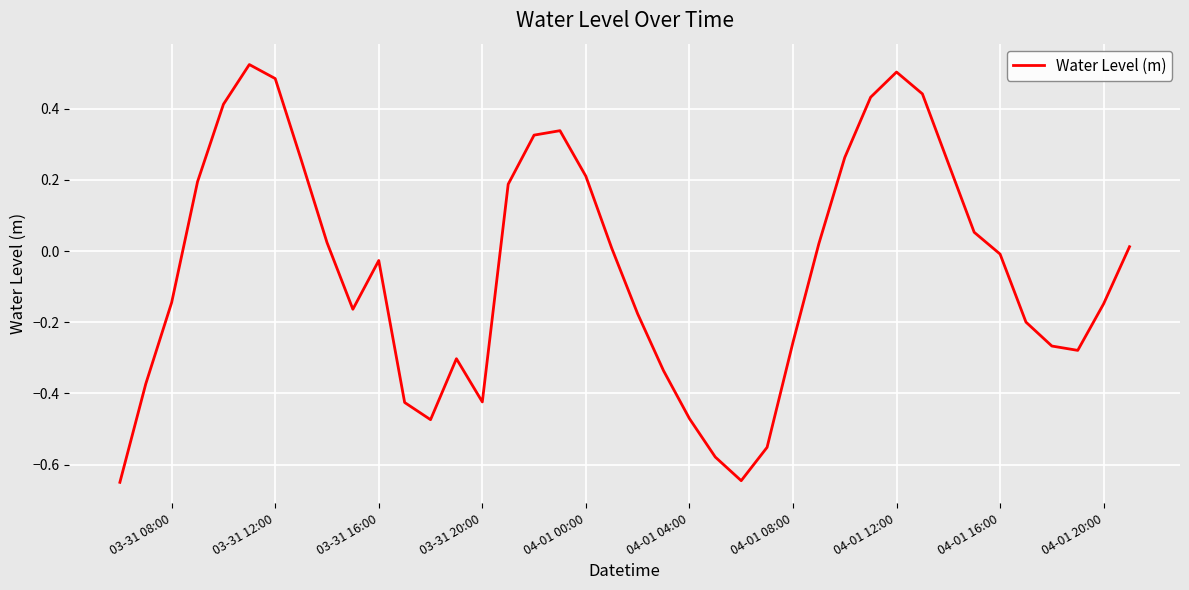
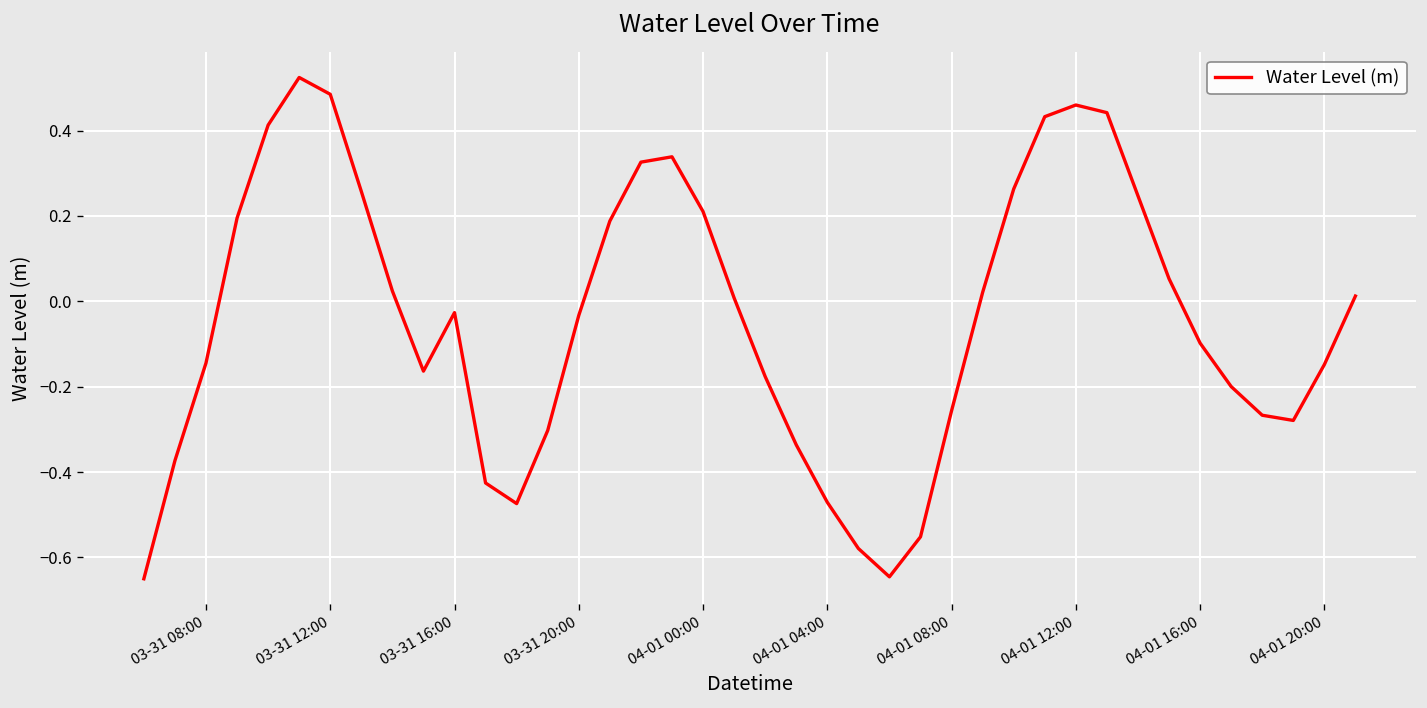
  {
    "03-31 08:00": -0.14,
    "03-31 12:00": 0.48,
    "03-31 16:00": -0.03,
-   "03-31 20:00": -0.42,
+   "03-31 20:00": -0.03,
    "04-01 00:00": 0.21,
    "04-01 04:00": -0.47,
    "04-01 08:00": -0.26,
-   "04-01 12:00": 0.50,
-   "04-01 16:00": -0.01,
+   "04-01 12:00": 0.46,
+   "04-01 16:00": -0.10,
    "04-01 20:00": -0.15
  }
